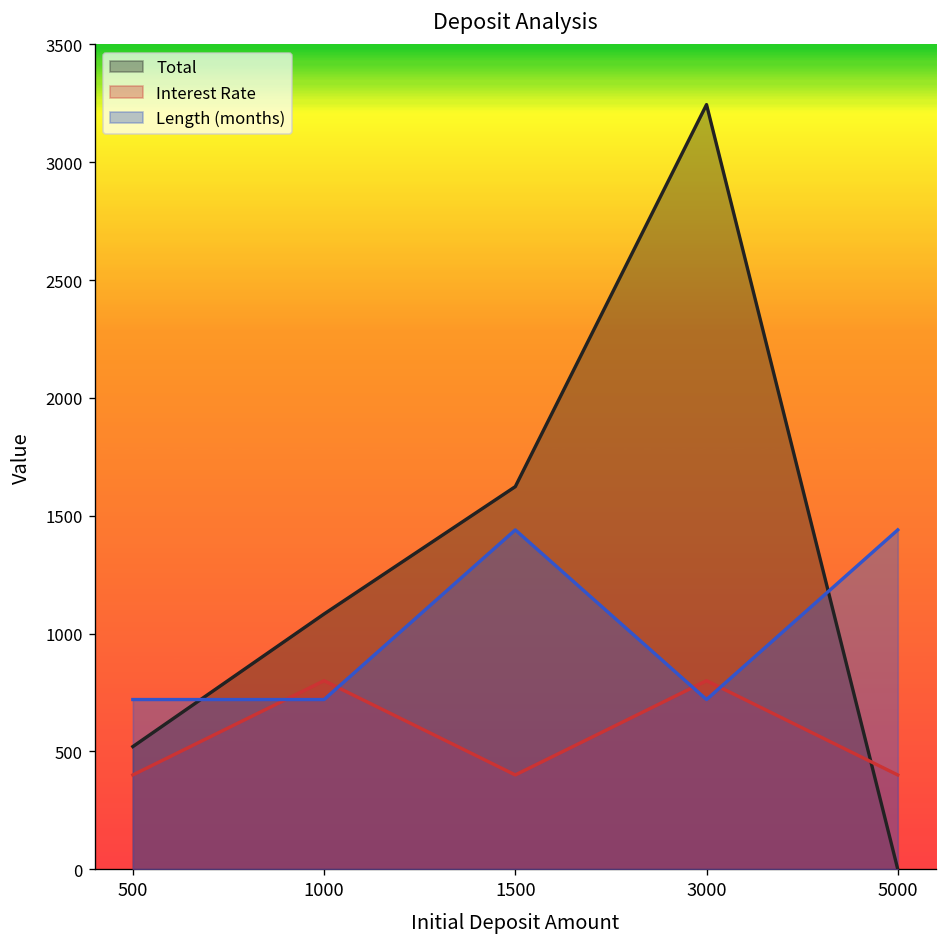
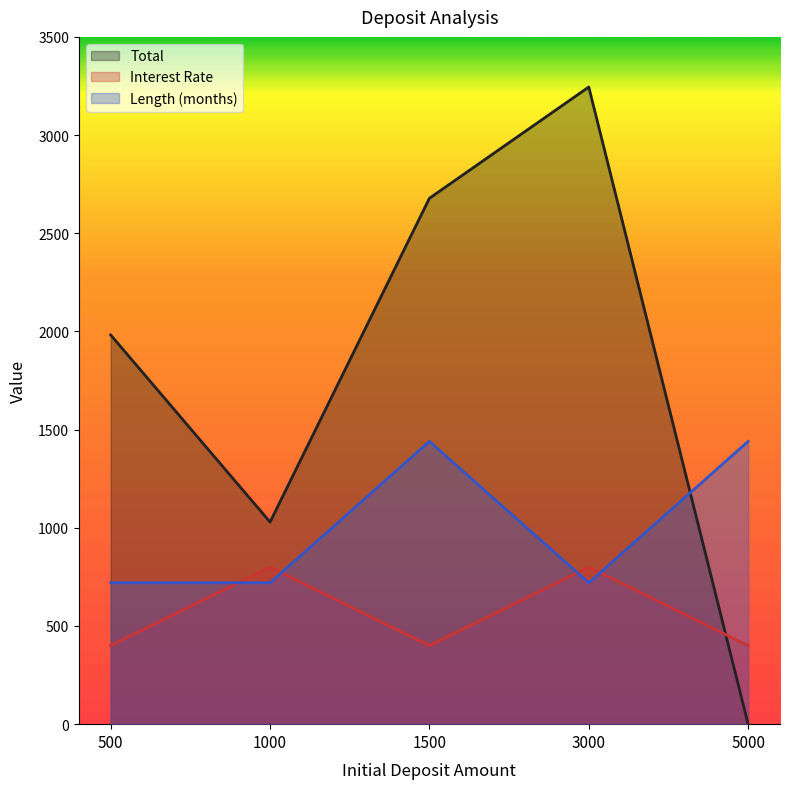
  {
    "Total": {
-     "500": 520,
-     "1000": 1080,
-     "1500": 1620,
+     "500": 1980,
+     "1000": 1030,
+     "1500": 2680,
      "3000": 3240,
      "5000": 0
    },
    "Interest Rate": {
      "500": 400,
      "1000": 800,
      "1500": 400,
      "3000": 800,
      "5000": 400
    },
    "Length (months)": {
      "500": 720,
      "1000": 720,
      "1500": 1440,
      "3000": 720,
      "5000": 1440
    }
  }
